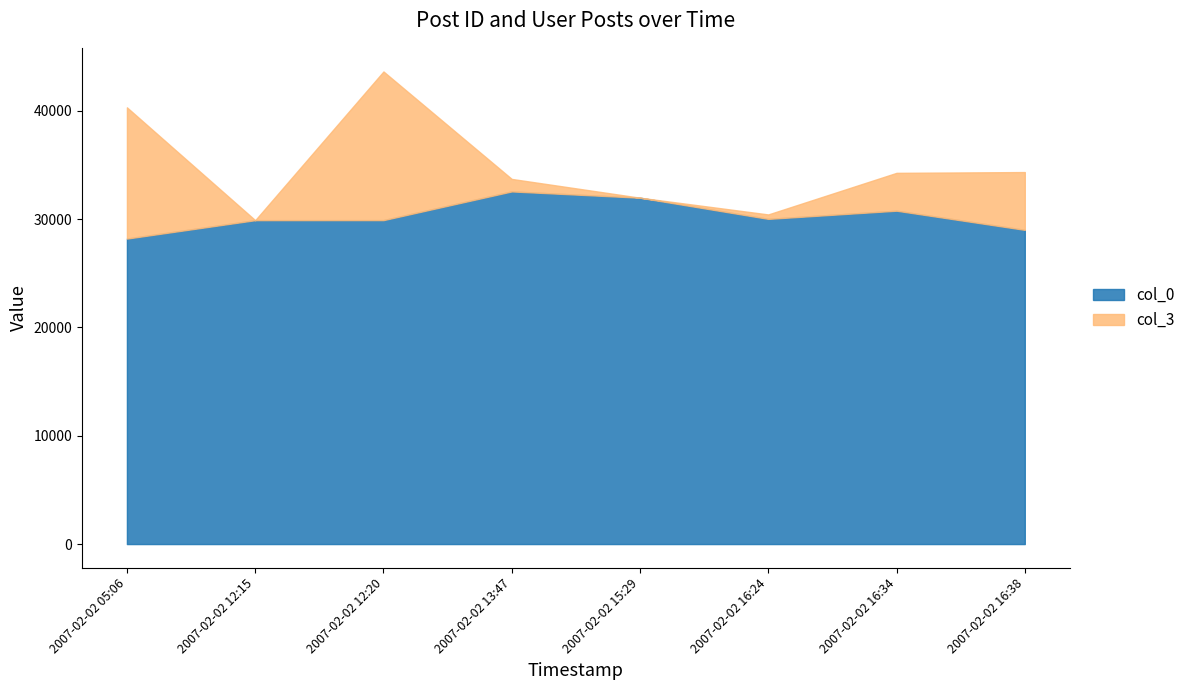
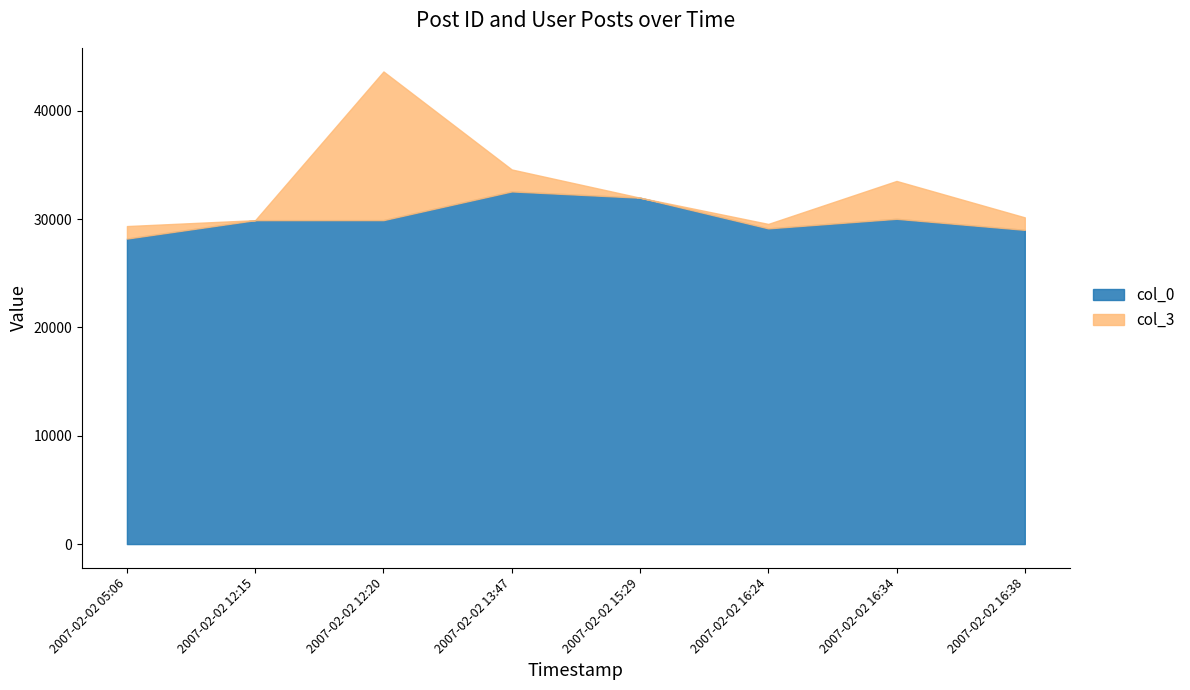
  {
    "col_0": {
      "2007-02-02 05:06": 28200,
      "2007-02-02 12:20": 29900,
      "2007-02-02 13:47": 32600,
-     "2007-02-02 16:24": 30000,
-     "2007-02-02 16:34": 30800,
+     "2007-02-02 16:24": 29200,
+     "2007-02-02 16:34": 30000,
      "2007-02-02 16:38": 29000
    },
    "col_3": {
-     "2007-02-02 05:06": 12100,
+     "2007-02-02 05:06": 1200,
      "2007-02-02 12:20": 13700,
-     "2007-02-02 13:47": 1200,
+     "2007-02-02 13:47": 2000,
      "2007-02-02 16:24": 400,
      "2007-02-02 16:34": 3500,
-     "2007-02-02 16:38": 5300
+     "2007-02-02 16:38": 1200
    }
  }
